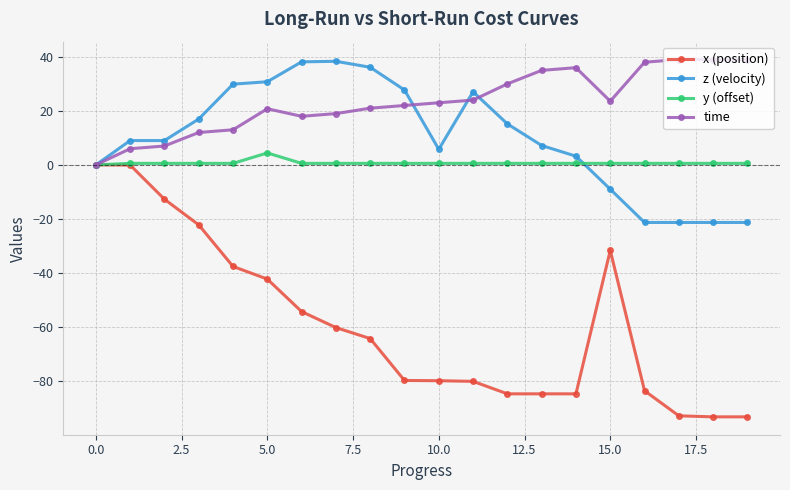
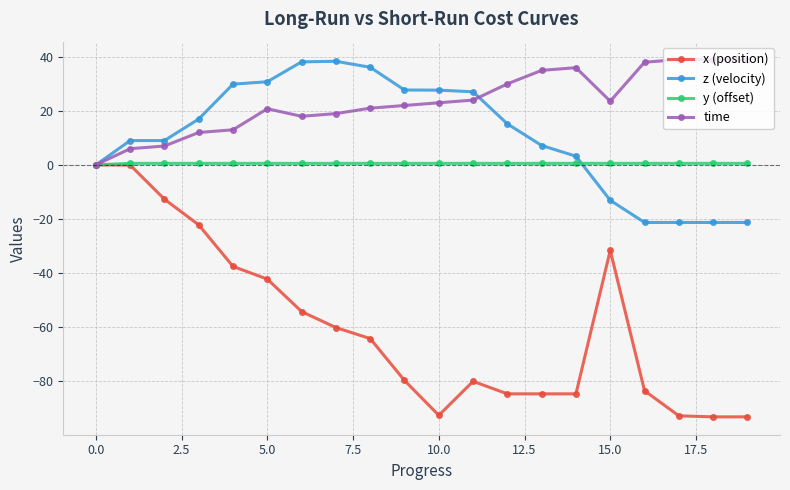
  {
    "x (position)": {
      "5.0": -42,
-     "10.0": -80,
+     "10.0": -93,
      "15.0": -32
    },
    "z (velocity)": {
      "5.0": 31,
-     "10.0": 6,
-     "15.0": -9
+     "10.0": 28,
+     "15.0": -13
    },
    "y (offset)": {
-     "5.0": 4,
+     "5.0": 1,
      "10.0": 1,
      "15.0": 1
    },
    "time": {
      "5.0": 21,
      "10.0": 23,
      "15.0": 24
    }
  }
